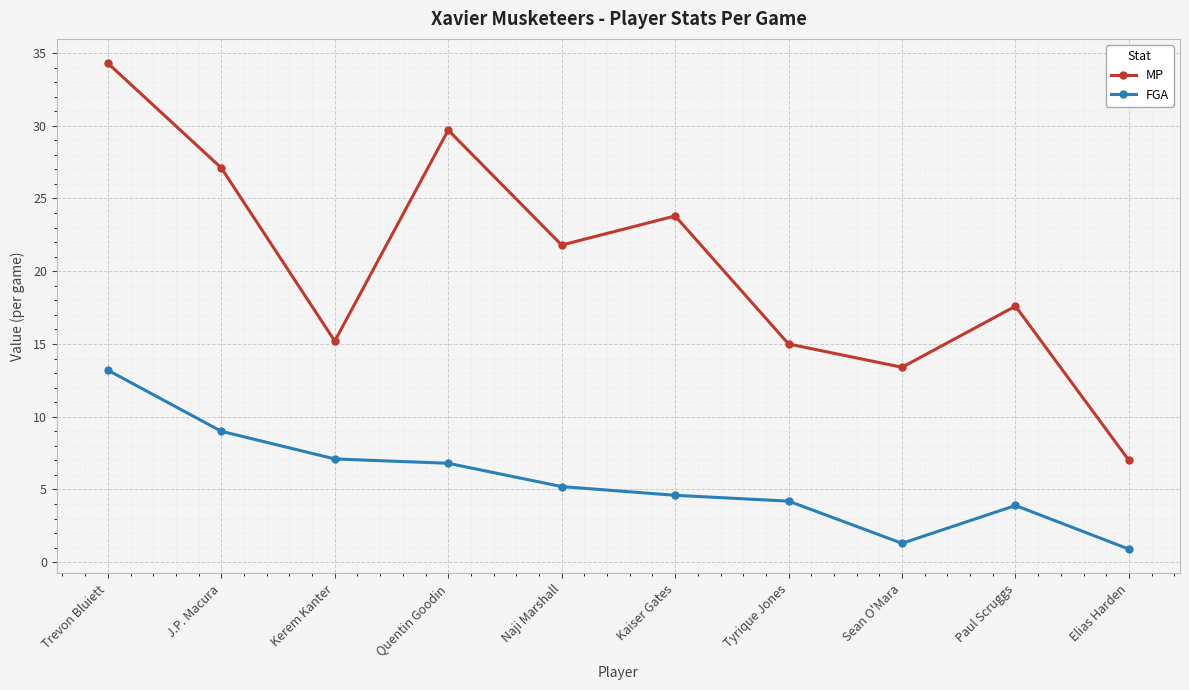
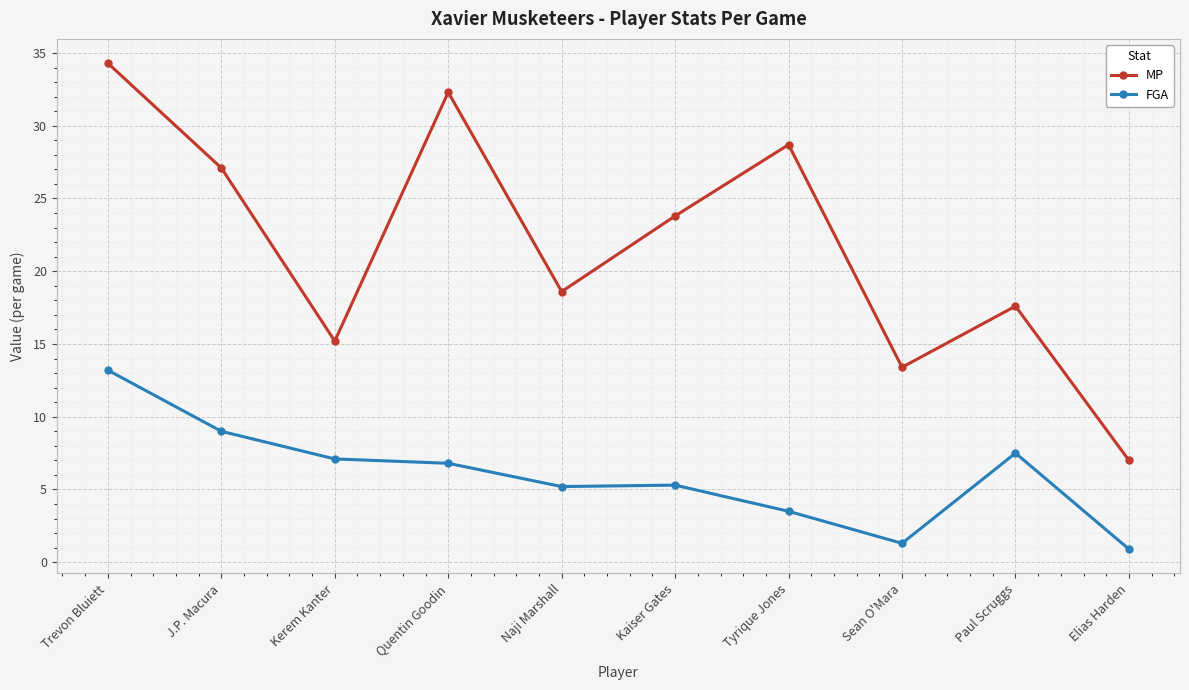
  {
    "MP": {
      "Trevon Bluiett": 34.3,
      "J.P. Macura": 27.1,
      "Kerem Kanter": 15.2,
-     "Quentin Goodin": 29.7,
-     "Naji Marshall": 21.8,
+     "Quentin Goodin": 32.3,
+     "Naji Marshall": 18.6,
      "Kaiser Gates": 23.8,
-     "Tyrique Jones": 15.0,
+     "Tyrique Jones": 28.7,
      "Sean O'Mara": 13.4,
      "Paul Scruggs": 17.6,
      "Elias Harden": 7.0
    },
    "FGA": {
      "Trevon Bluiett": 13.2,
      "J.P. Macura": 9.0,
      "Kerem Kanter": 7.1,
      "Quentin Goodin": 6.8,
      "Naji Marshall": 5.2,
-     "Kaiser Gates": 4.6,
-     "Tyrique Jones": 4.2,
+     "Kaiser Gates": 5.3,
+     "Tyrique Jones": 3.5,
      "Sean O'Mara": 1.3,
-     "Paul Scruggs": 3.9,
+     "Paul Scruggs": 7.5,
      "Elias Harden": 0.9
    }
  }
